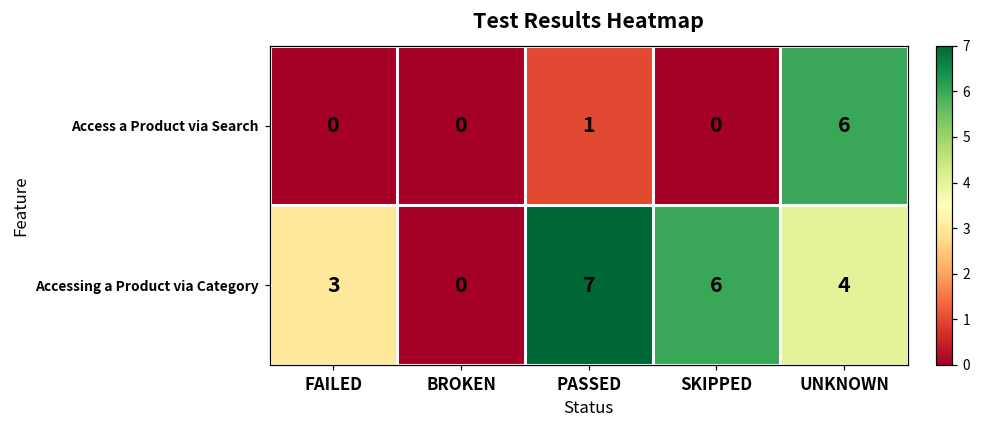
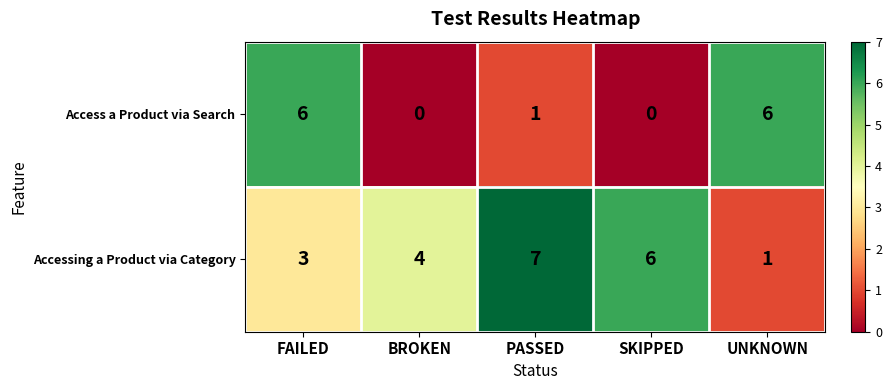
  {
    "Access a Product via Search": {
-     "FAILED": 0,
+     "FAILED": 6,
      "BROKEN": 0,
      "PASSED": 1,
      "SKIPPED": 0,
      "UNKNOWN": 6
    },
    "Accessing a Product via Category": {
      "FAILED": 3,
-     "BROKEN": 0,
+     "BROKEN": 4,
      "PASSED": 7,
      "SKIPPED": 6,
-     "UNKNOWN": 4
+     "UNKNOWN": 1
    }
  }
